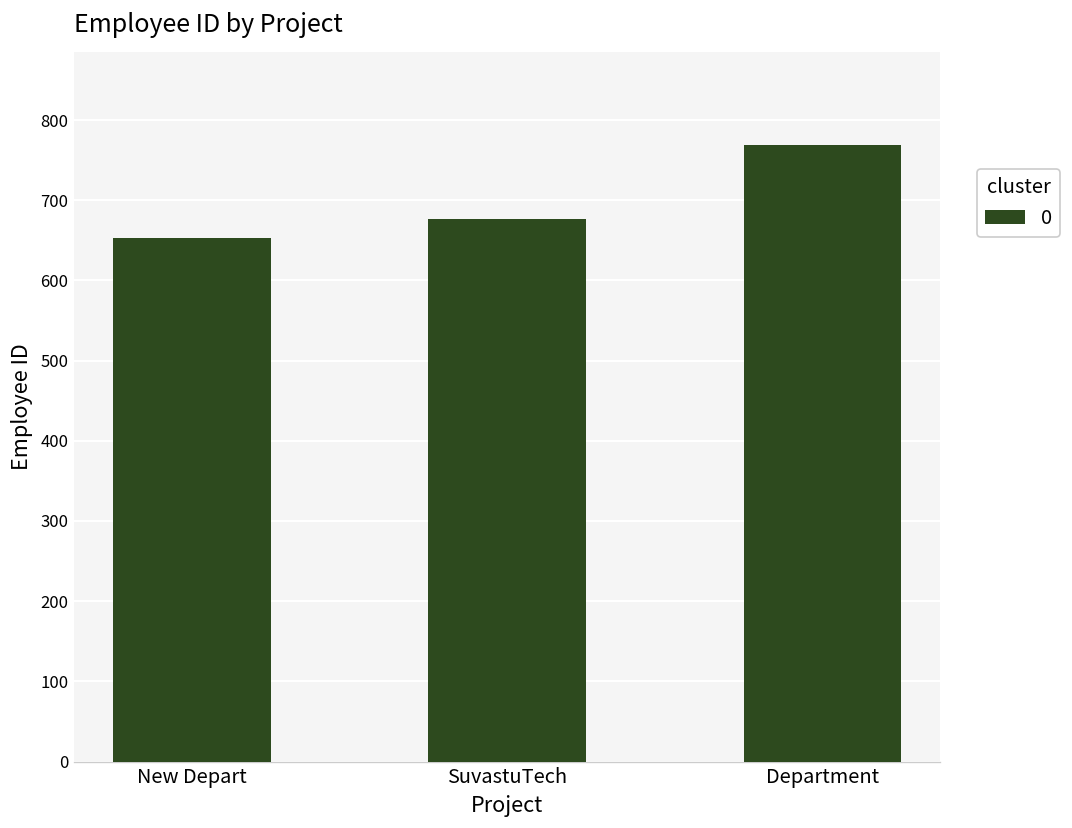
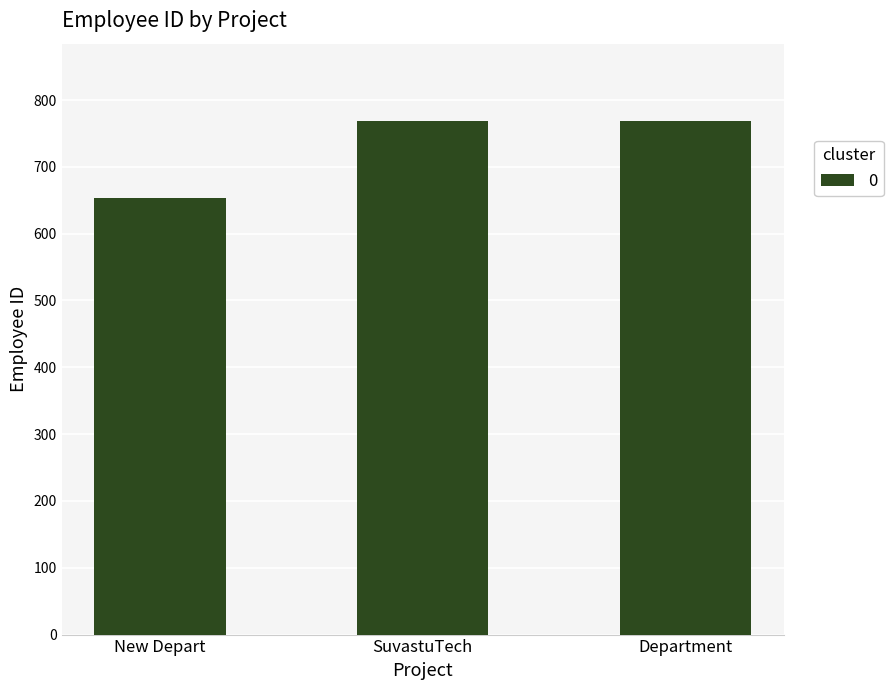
  {
    "New Depart": 650,
-   "SuvastuTech": 680,
+   "SuvastuTech": 770,
    "Department": 770
  }
